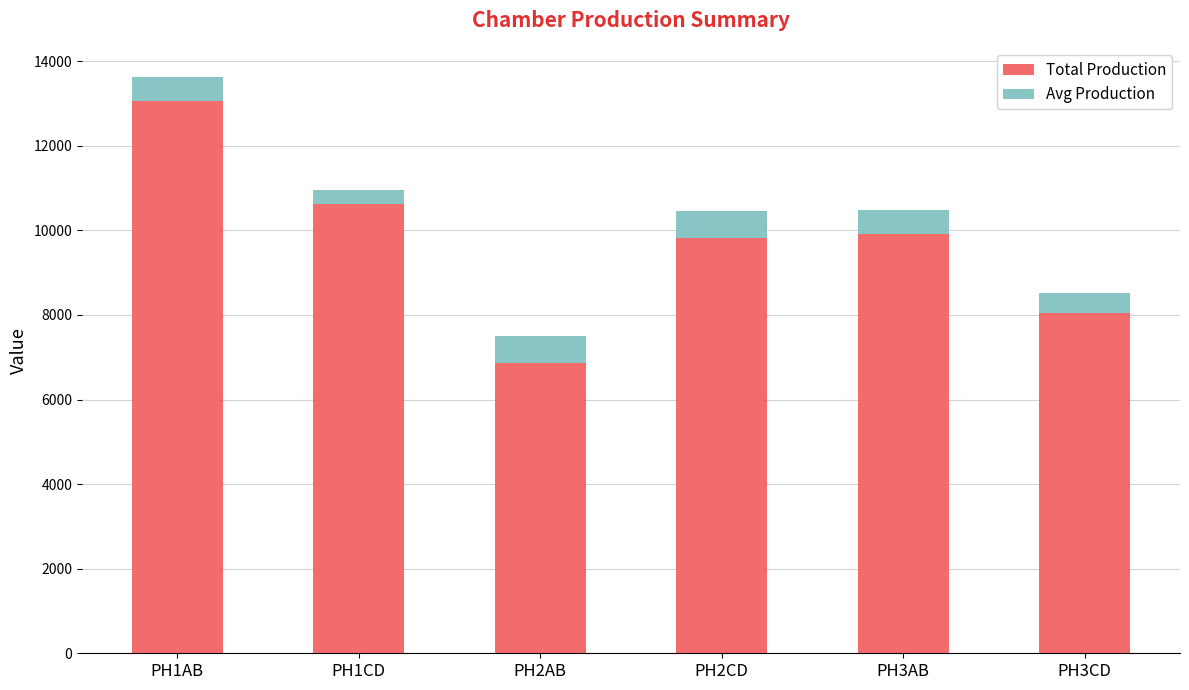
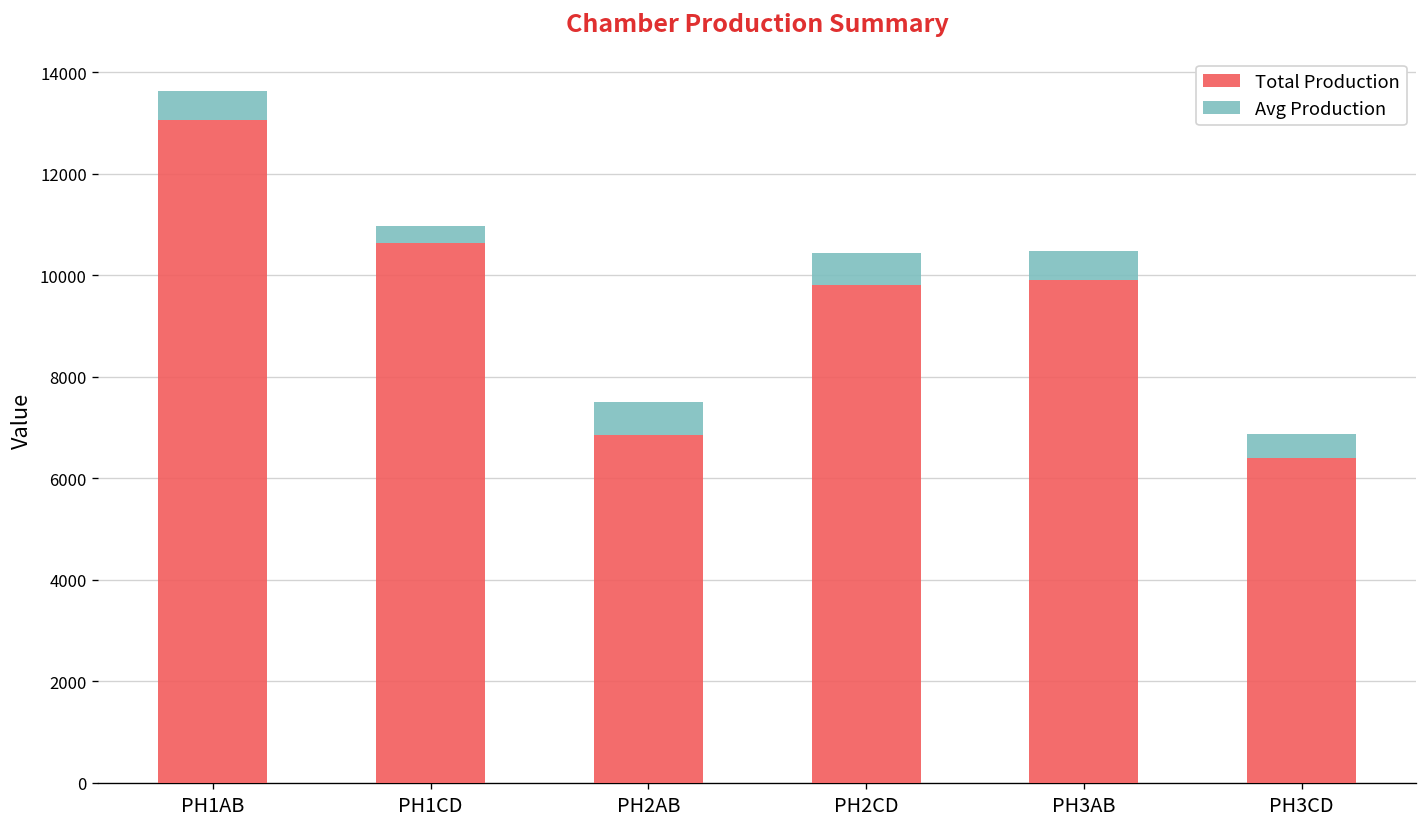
  {
    "Total Production": {
      "PH1AB": 13100,
      "PH1CD": 10600,
      "PH2AB": 6900,
      "PH2CD": 9800,
      "PH3AB": 9900,
-     "PH3CD": 8100
+     "PH3CD": 6400
    },
    "Avg Production": {
      "PH1AB": 600,
      "PH1CD": 300,
      "PH2AB": 600,
      "PH2CD": 600,
      "PH3AB": 600,
      "PH3CD": 500
    }
  }
